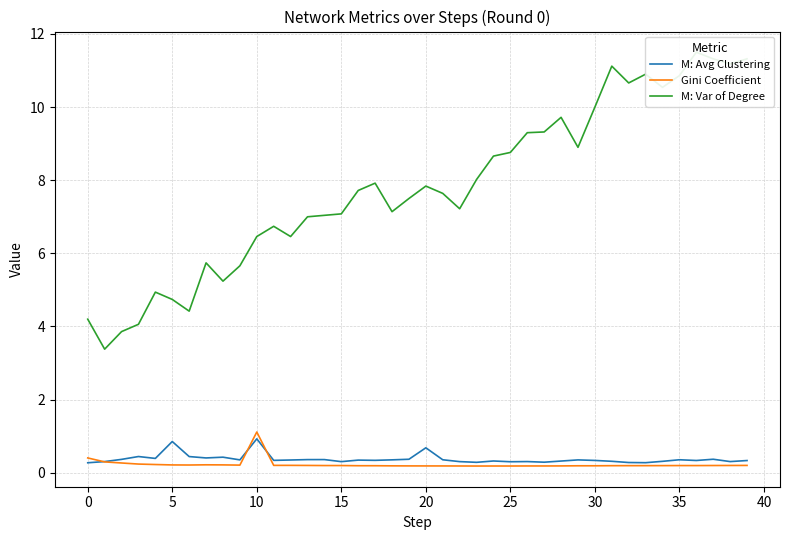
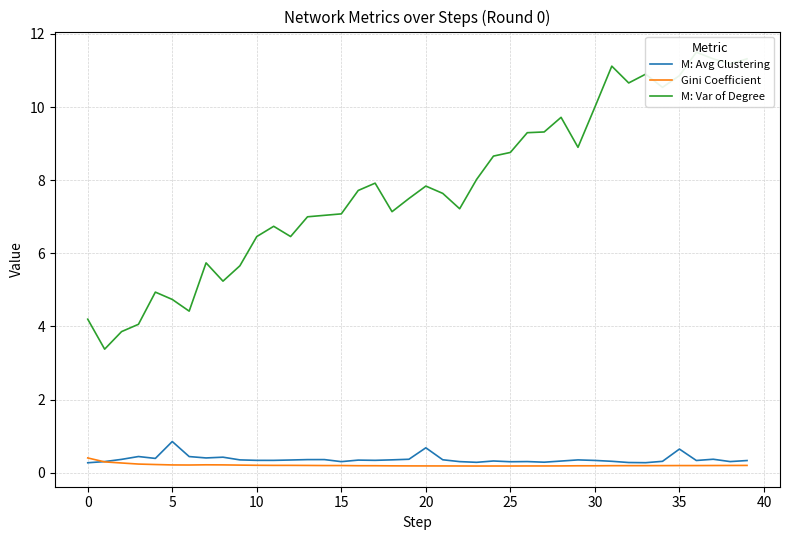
  {
    "M: Avg Clustering": {
      "0": 0.3,
      "5": 0.9,
-     "10": 0.9,
+     "10": 0.3,
      "15": 0.3,
      "20": 0.7,
      "25": 0.3,
      "30": 0.3,
-     "35": 0.4
+     "35": 0.6
    },
    "Gini Coefficient": {
      "0": 0.4,
      "5": 0.2,
-     "10": 1.1,
+     "10": 0.2,
      "15": 0.2,
      "20": 0.2,
      "25": 0.2,
      "30": 0.2,
      "35": 0.2
    },
    "M: Var of Degree": {
      "0": 4.2,
      "5": 4.7,
      "10": 6.5,
      "15": 7.1,
      "20": 7.8,
      "25": 8.8,
      "30": 10.0
    }
  }
